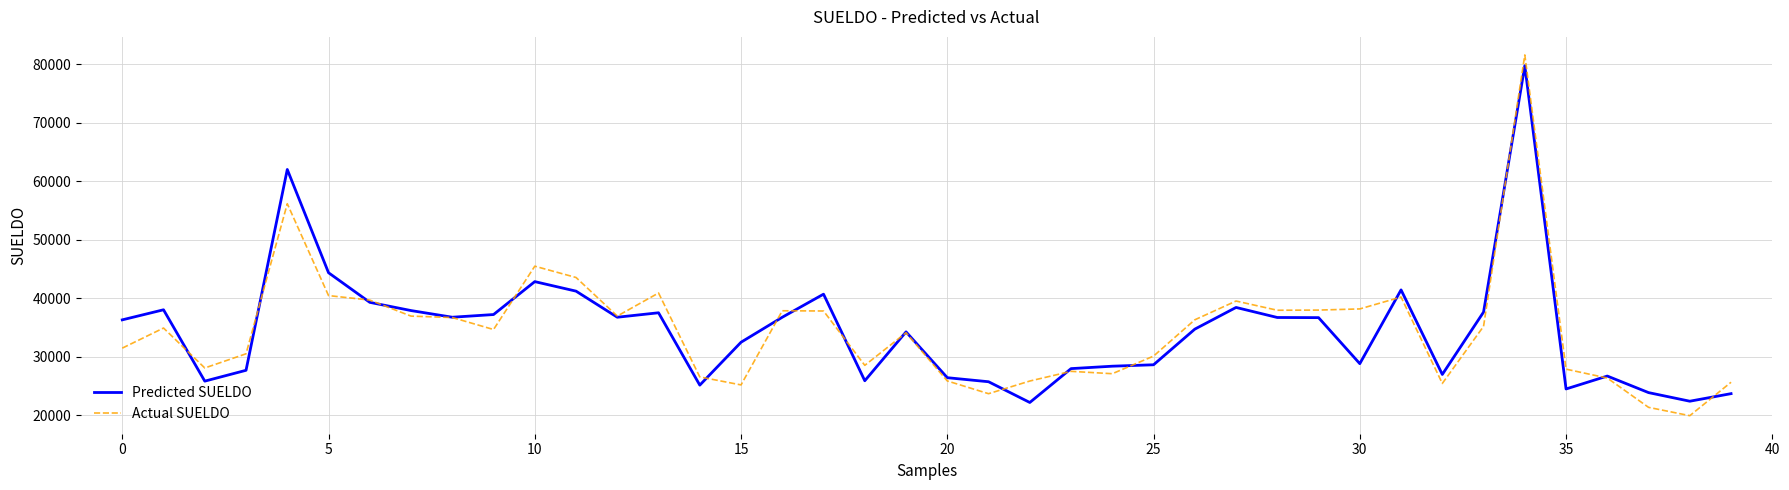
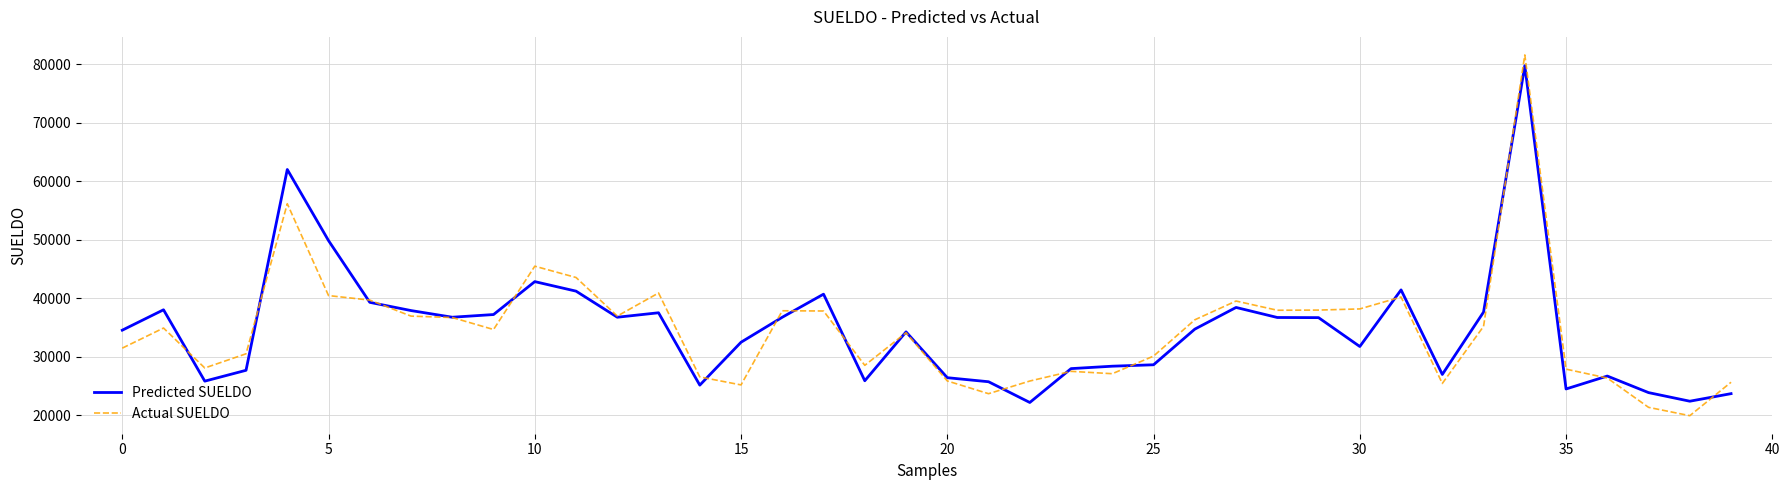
  {
    "Predicted SUELDO": {
-     "0": 36000,
-     "5": 44000,
+     "0": 35000,
+     "5": 50000,
      "10": 43000,
      "15": 32000,
      "20": 26000,
      "25": 29000,
-     "30": 29000,
+     "30": 32000,
      "35": 24000
    },
    "Actual SUELDO": {
      "0": 31000,
      "5": 40000,
      "10": 45000,
      "15": 25000,
      "20": 26000,
      "25": 30000,
      "30": 38000,
      "35": 28000
    }
  }
